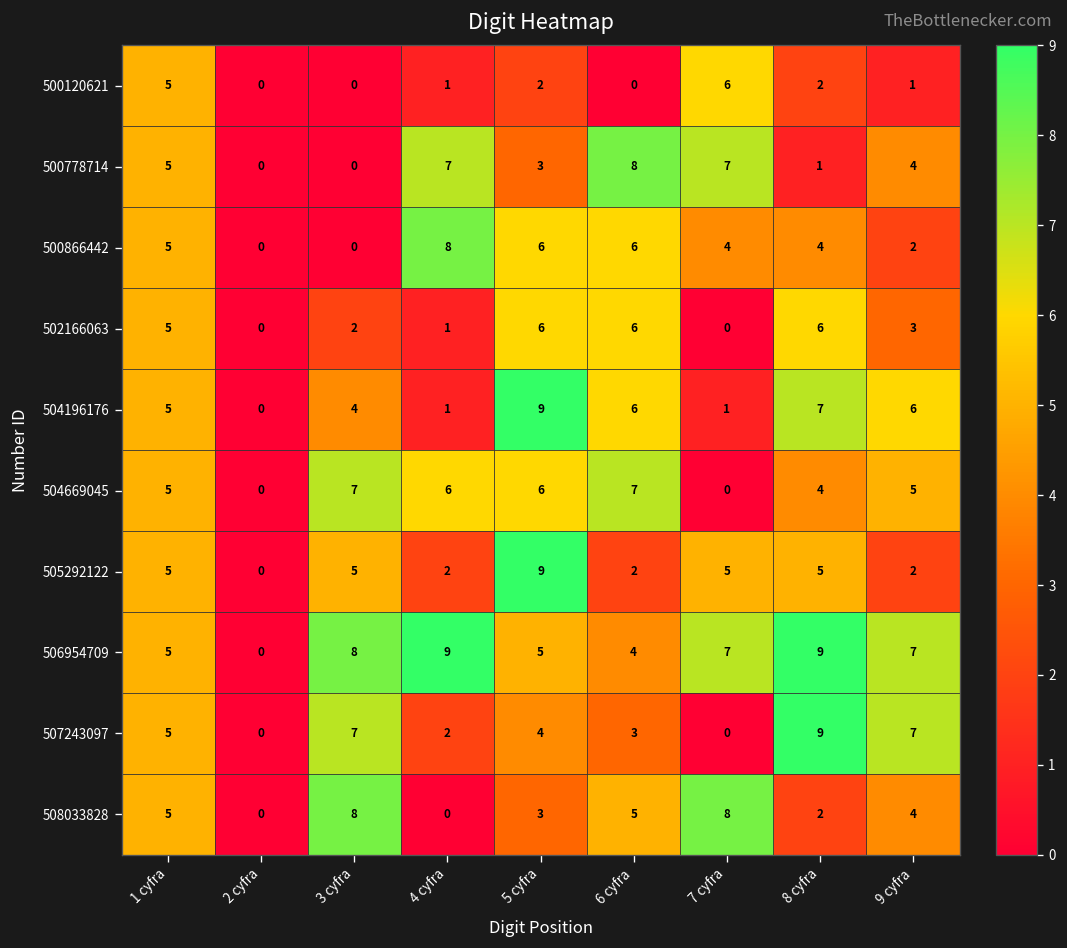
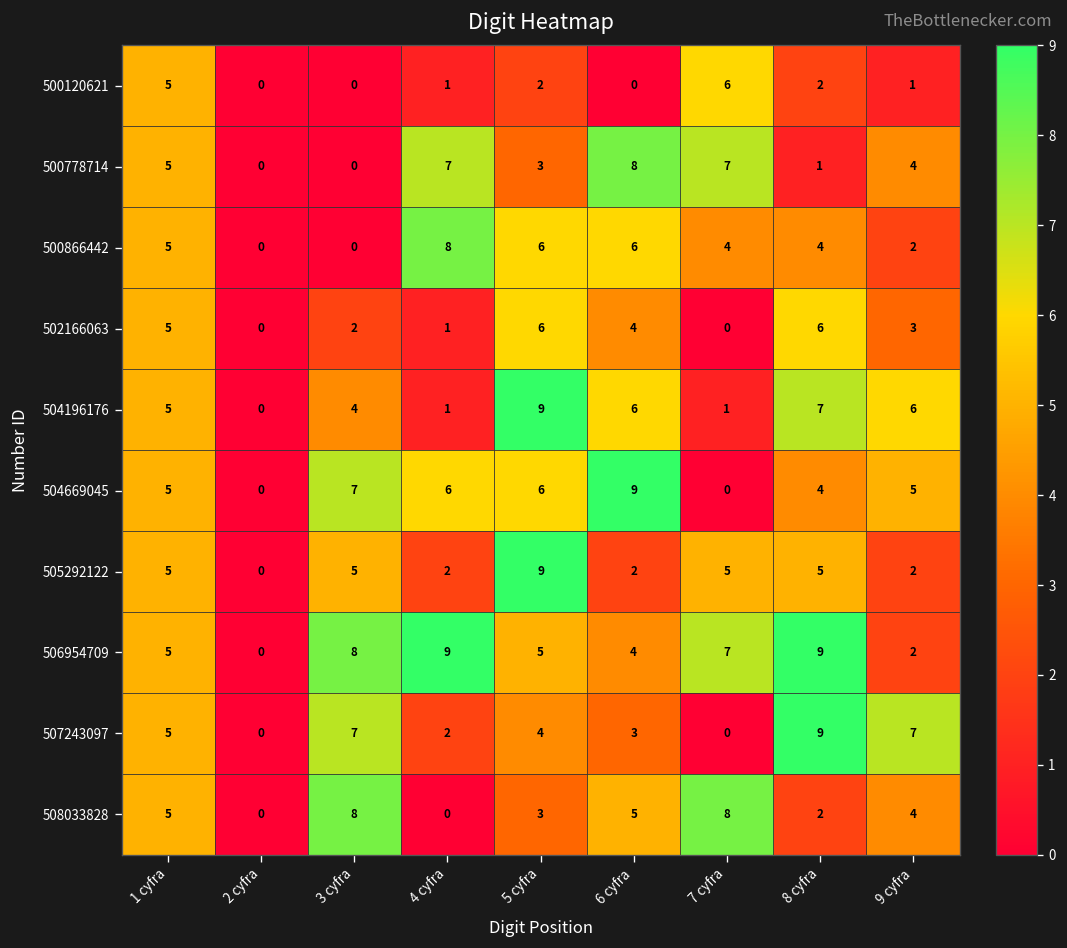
  {
    "500120621": {
      "1 cyfra": 5,
      "2 cyfra": 0,
      "3 cyfra": 0,
      "4 cyfra": 1,
      "5 cyfra": 2,
      "6 cyfra": 0,
      "7 cyfra": 6,
      "8 cyfra": 2,
      "9 cyfra": 1
    },
    "500778714": {
      "1 cyfra": 5,
      "2 cyfra": 0,
      "3 cyfra": 0,
      "4 cyfra": 7,
      "5 cyfra": 3,
      "6 cyfra": 8,
      "7 cyfra": 7,
      "8 cyfra": 1,
      "9 cyfra": 4
    },
    "500866442": {
      "1 cyfra": 5,
      "2 cyfra": 0,
      "3 cyfra": 0,
      "4 cyfra": 8,
      "5 cyfra": 6,
      "6 cyfra": 6,
      "7 cyfra": 4,
      "8 cyfra": 4,
      "9 cyfra": 2
    },
    "502166063": {
      "1 cyfra": 5,
      "2 cyfra": 0,
      "3 cyfra": 2,
      "4 cyfra": 1,
      "5 cyfra": 6,
-     "6 cyfra": 6,
+     "6 cyfra": 4,
      "7 cyfra": 0,
      "8 cyfra": 6,
      "9 cyfra": 3
    },
    "504196176": {
      "1 cyfra": 5,
      "2 cyfra": 0,
      "3 cyfra": 4,
      "4 cyfra": 1,
      "5 cyfra": 9,
      "6 cyfra": 6,
      "7 cyfra": 1,
      "8 cyfra": 7,
      "9 cyfra": 6
    },
    "504669045": {
      "1 cyfra": 5,
      "2 cyfra": 0,
      "3 cyfra": 7,
      "4 cyfra": 6,
      "5 cyfra": 6,
-     "6 cyfra": 7,
+     "6 cyfra": 9,
      "7 cyfra": 0,
      "8 cyfra": 4,
      "9 cyfra": 5
    },
    "505292122": {
      "1 cyfra": 5,
      "2 cyfra": 0,
      "3 cyfra": 5,
      "4 cyfra": 2,
      "5 cyfra": 9,
      "6 cyfra": 2,
      "7 cyfra": 5,
      "8 cyfra": 5,
      "9 cyfra": 2
    },
    "506954709": {
      "1 cyfra": 5,
      "2 cyfra": 0,
      "3 cyfra": 8,
      "4 cyfra": 9,
      "5 cyfra": 5,
      "6 cyfra": 4,
      "7 cyfra": 7,
      "8 cyfra": 9,
-     "9 cyfra": 7
+     "9 cyfra": 2
    },
    "507243097": {
      "1 cyfra": 5,
      "2 cyfra": 0,
      "3 cyfra": 7,
      "4 cyfra": 2,
      "5 cyfra": 4,
      "6 cyfra": 3,
      "7 cyfra": 0,
      "8 cyfra": 9,
      "9 cyfra": 7
    },
    "508033828": {
      "1 cyfra": 5,
      "2 cyfra": 0,
      "3 cyfra": 8,
      "4 cyfra": 0,
      "5 cyfra": 3,
      "6 cyfra": 5,
      "7 cyfra": 8,
      "8 cyfra": 2,
      "9 cyfra": 4
    }
  }
